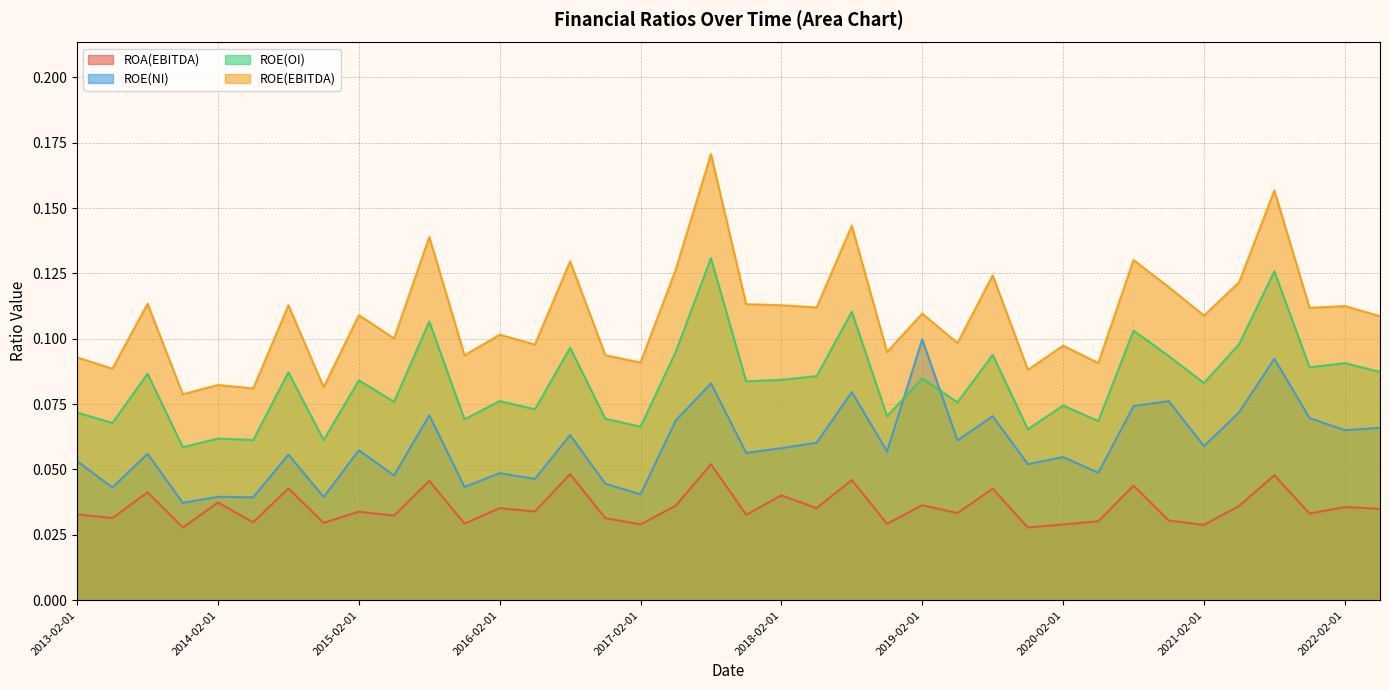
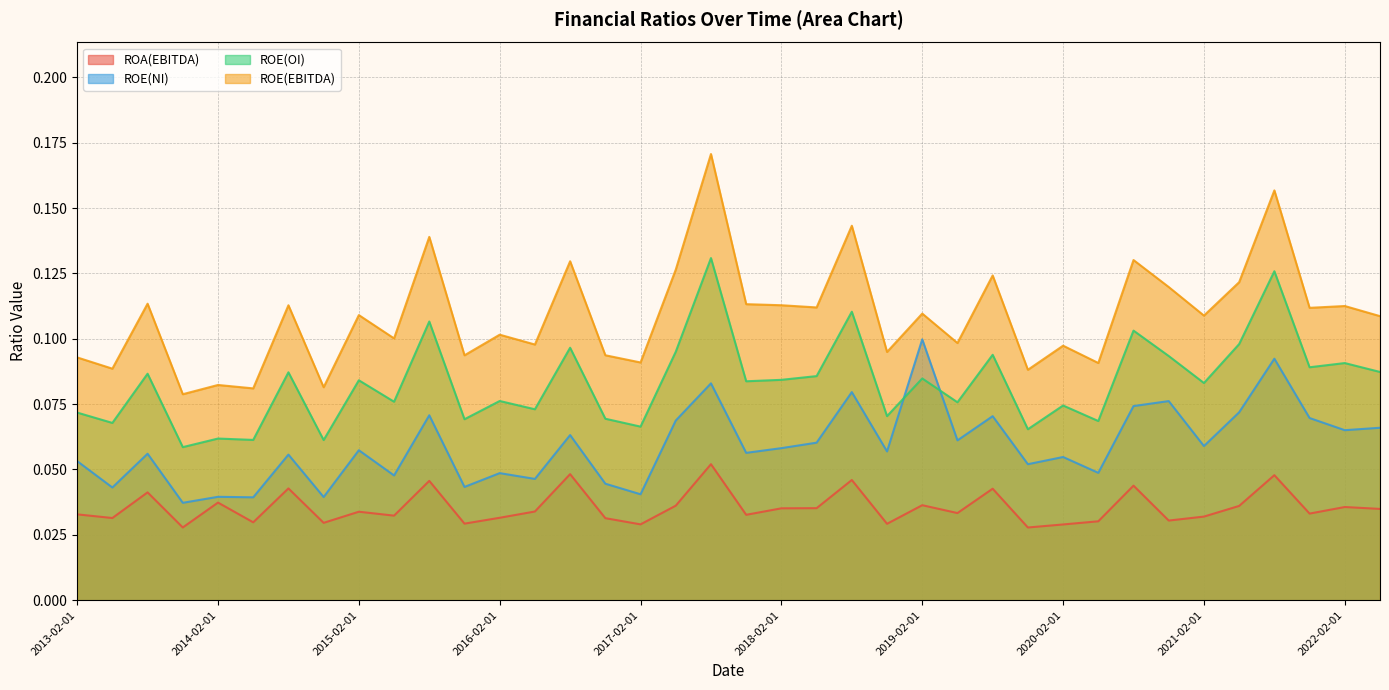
  {
    "ROA(EBITDA)": {
      "2013-02-01": 0.033,
      "2014-02-01": 0.037,
      "2015-02-01": 0.034,
-     "2016-02-01": 0.035,
+     "2016-02-01": 0.032,
      "2017-02-01": 0.029,
-     "2018-02-01": 0.040,
+     "2018-02-01": 0.035,
      "2019-02-01": 0.036,
      "2020-02-01": 0.029,
-     "2021-02-01": 0.029,
+     "2021-02-01": 0.032,
      "2022-02-01": 0.036
    },
    "ROE(NI)": {
      "2013-02-01": 0.053,
      "2014-02-01": 0.040,
      "2015-02-01": 0.057,
      "2016-02-01": 0.049,
      "2017-02-01": 0.041,
      "2018-02-01": 0.058,
      "2019-02-01": 0.100,
      "2020-02-01": 0.055,
      "2021-02-01": 0.059,
      "2022-02-01": 0.065
    },
    "ROE(OI)": {
      "2013-02-01": 0.072,
      "2014-02-01": 0.062,
      "2015-02-01": 0.084,
      "2016-02-01": 0.076,
      "2017-02-01": 0.066,
      "2018-02-01": 0.084,
      "2019-02-01": 0.085,
      "2020-02-01": 0.074,
      "2021-02-01": 0.083,
      "2022-02-01": 0.091
    },
    "ROE(EBITDA)": {
      "2013-02-01": 0.093,
      "2014-02-01": 0.082,
      "2015-02-01": 0.109,
      "2016-02-01": 0.102,
      "2017-02-01": 0.091,
      "2018-02-01": 0.113,
      "2019-02-01": 0.110,
      "2020-02-01": 0.097,
      "2021-02-01": 0.109,
      "2022-02-01": 0.113
    }
  }
